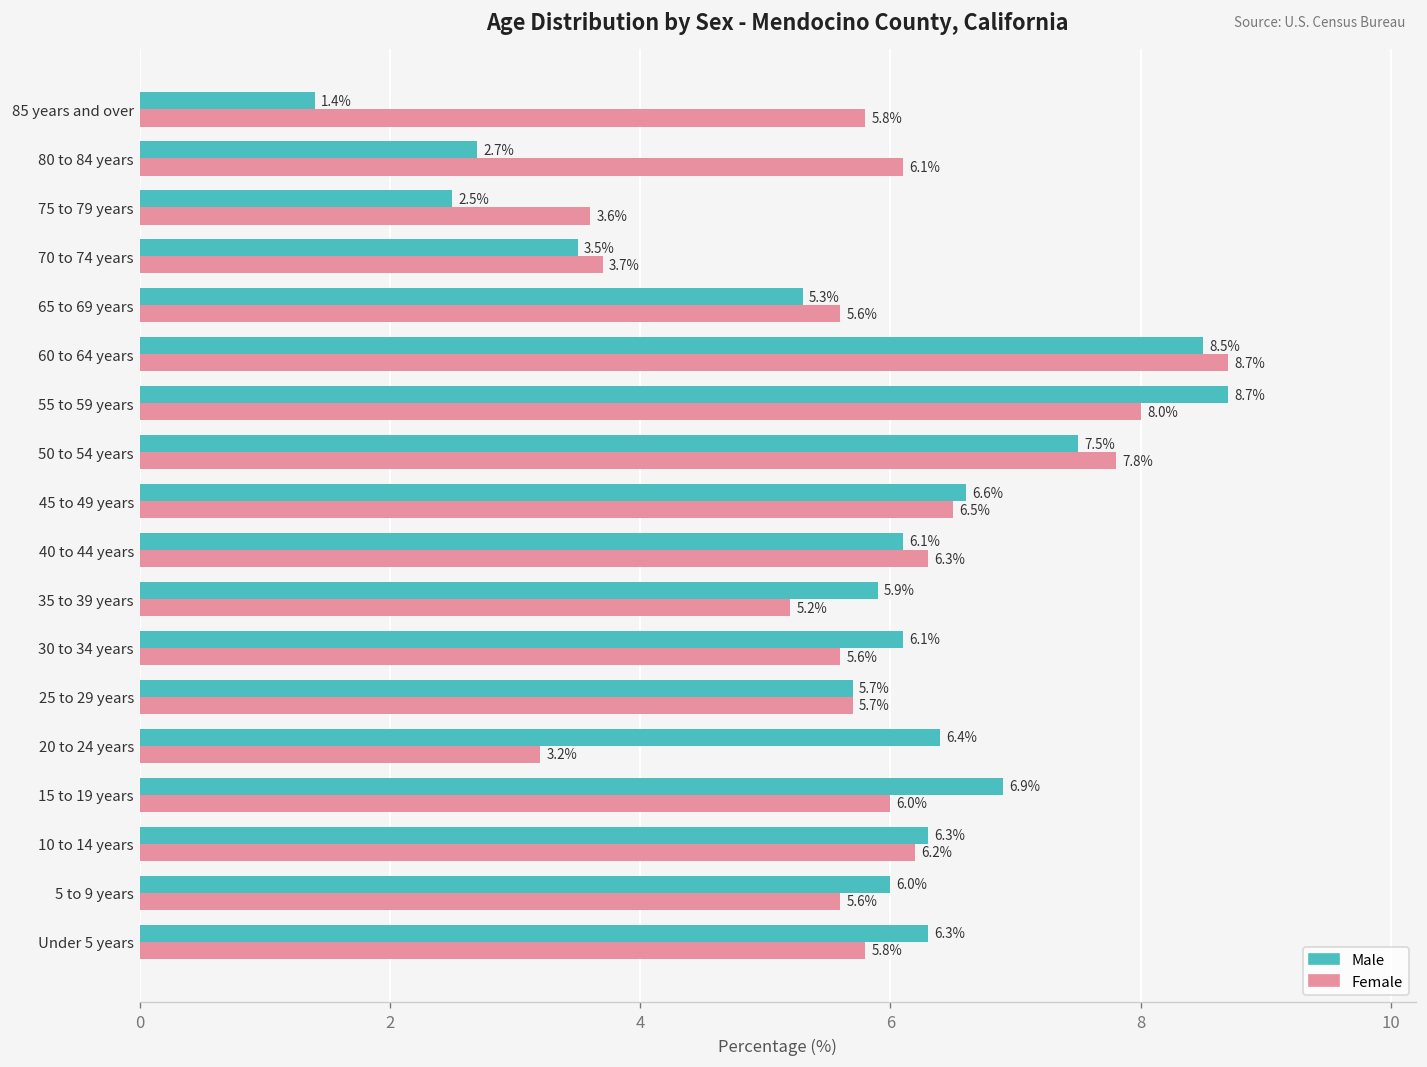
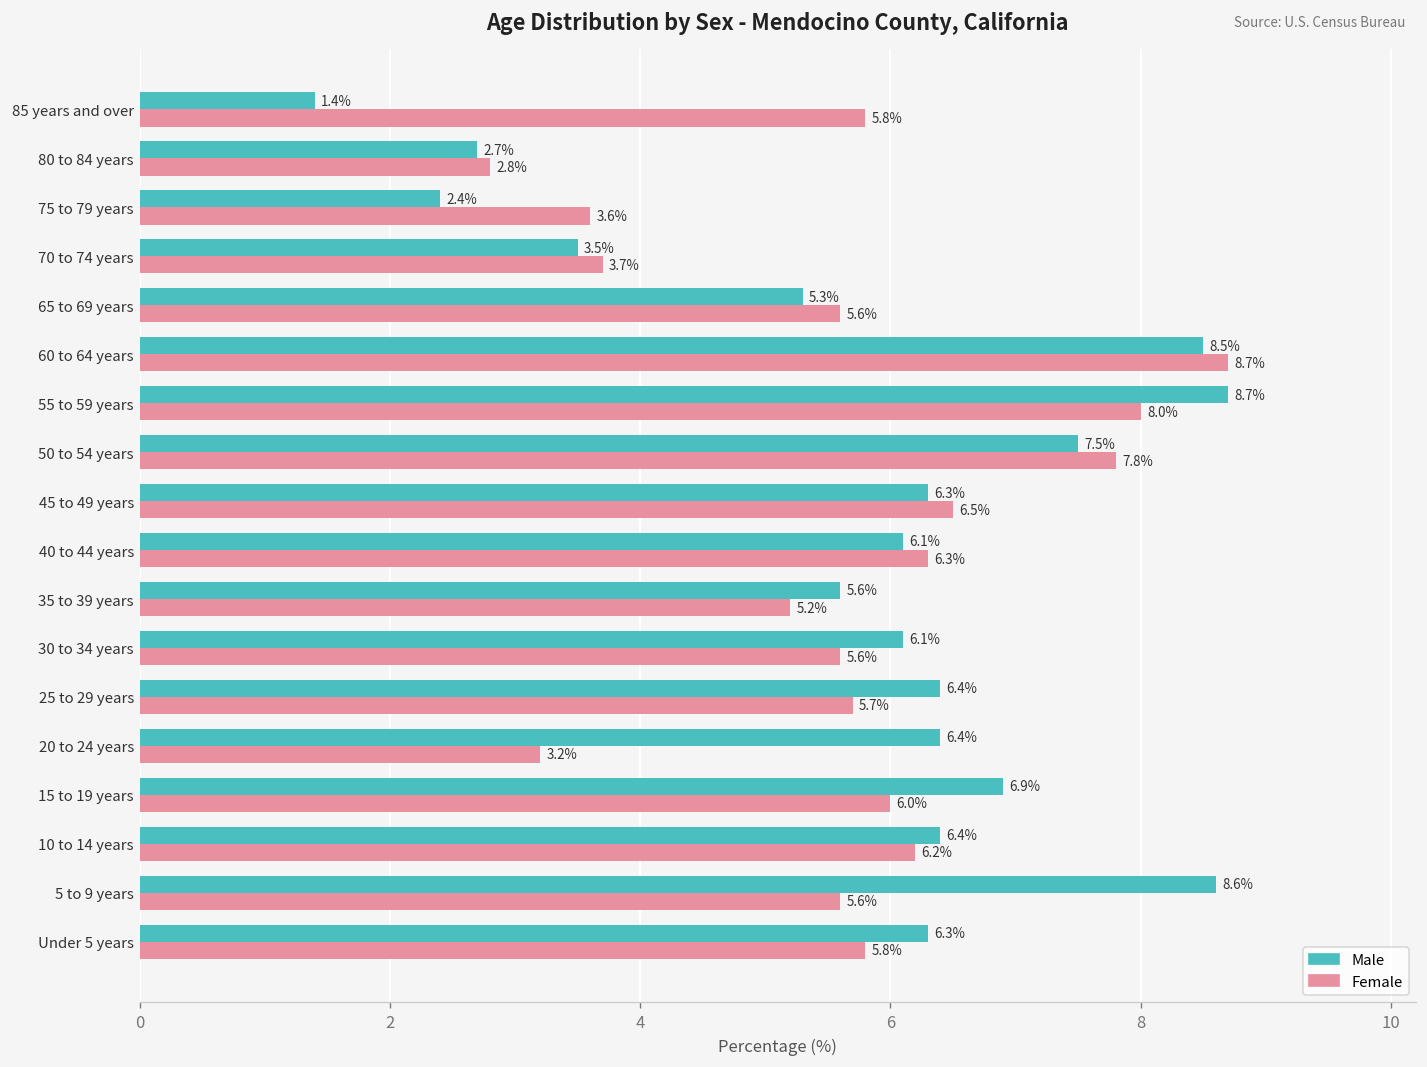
  {
    "Male": {
      "85 years and over": "1.4%",
      "80 to 84 years": "2.7%",
-     "75 to 79 years": "2.5%",
+     "75 to 79 years": "2.4%",
      "70 to 74 years": "3.5%",
      "65 to 69 years": "5.3%",
      "60 to 64 years": "8.5%",
      "55 to 59 years": "8.7%",
      "50 to 54 years": "7.5%",
-     "45 to 49 years": "6.6%",
+     "45 to 49 years": "6.3%",
      "40 to 44 years": "6.1%",
-     "35 to 39 years": "5.9%",
+     "35 to 39 years": "5.6%",
      "30 to 34 years": "6.1%",
-     "25 to 29 years": "5.7%",
+     "25 to 29 years": "6.4%",
      "20 to 24 years": "6.4%",
      "15 to 19 years": "6.9%",
-     "10 to 14 years": "6.3%",
-     "5 to 9 years": "6.0%",
+     "10 to 14 years": "6.4%",
+     "5 to 9 years": "8.6%",
      "Under 5 years": "6.3%"
    },
    "Female": {
      "85 years and over": "5.8%",
-     "80 to 84 years": "6.1%",
+     "80 to 84 years": "2.8%",
      "75 to 79 years": "3.6%",
      "70 to 74 years": "3.7%",
      "65 to 69 years": "5.6%",
      "60 to 64 years": "8.7%",
      "55 to 59 years": "8.0%",
      "50 to 54 years": "7.8%",
      "45 to 49 years": "6.5%",
      "40 to 44 years": "6.3%",
      "35 to 39 years": "5.2%",
      "30 to 34 years": "5.6%",
      "25 to 29 years": "5.7%",
      "20 to 24 years": "3.2%",
      "15 to 19 years": "6.0%",
      "10 to 14 years": "6.2%",
      "5 to 9 years": "5.6%",
      "Under 5 years": "5.8%"
    }
  }
